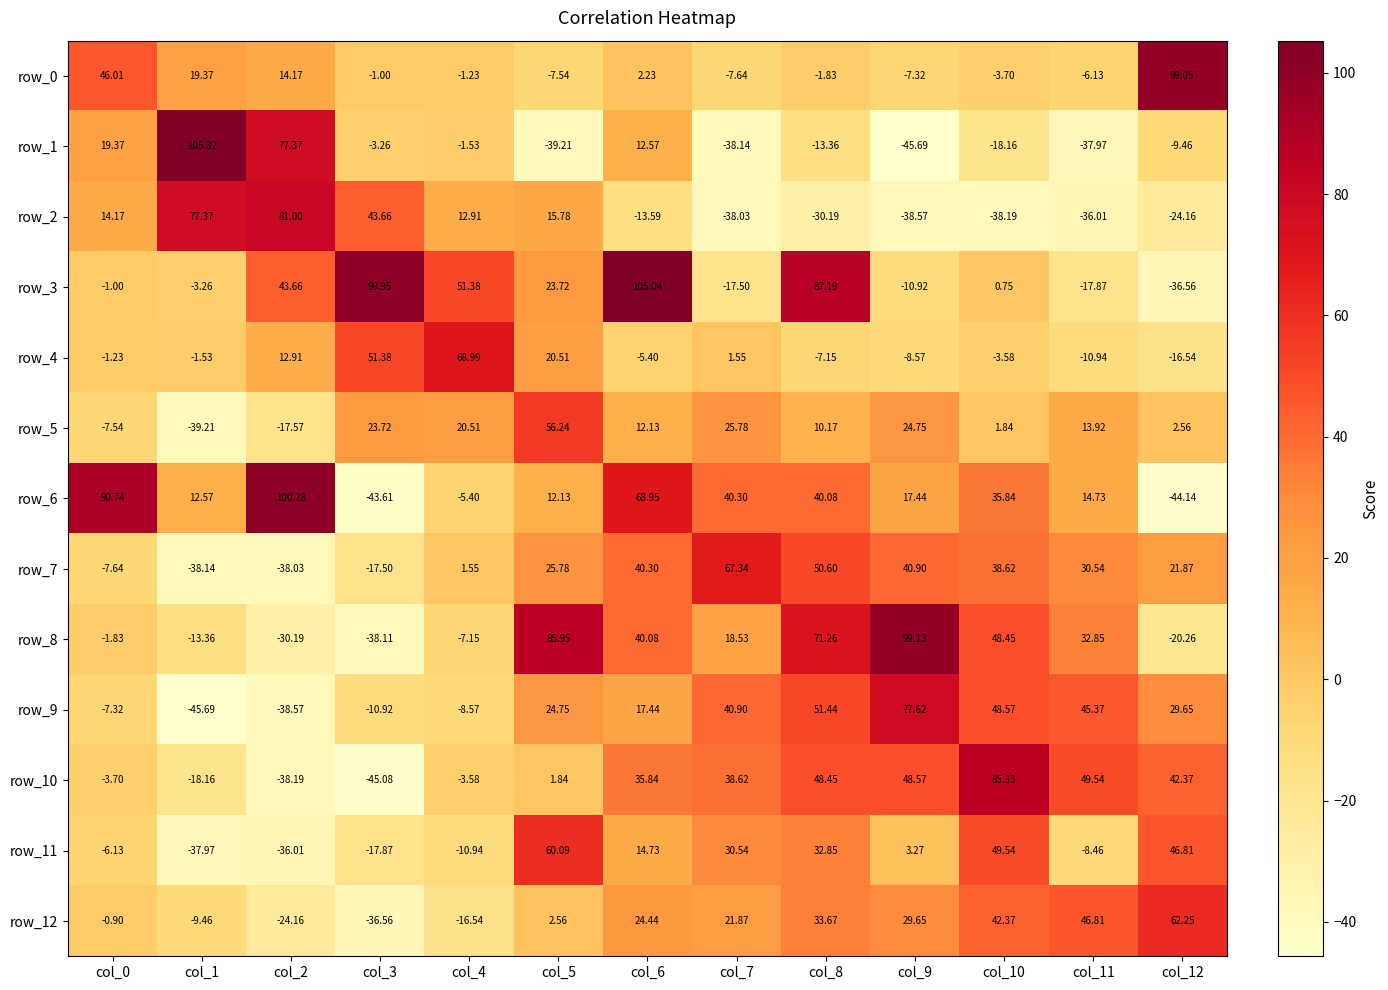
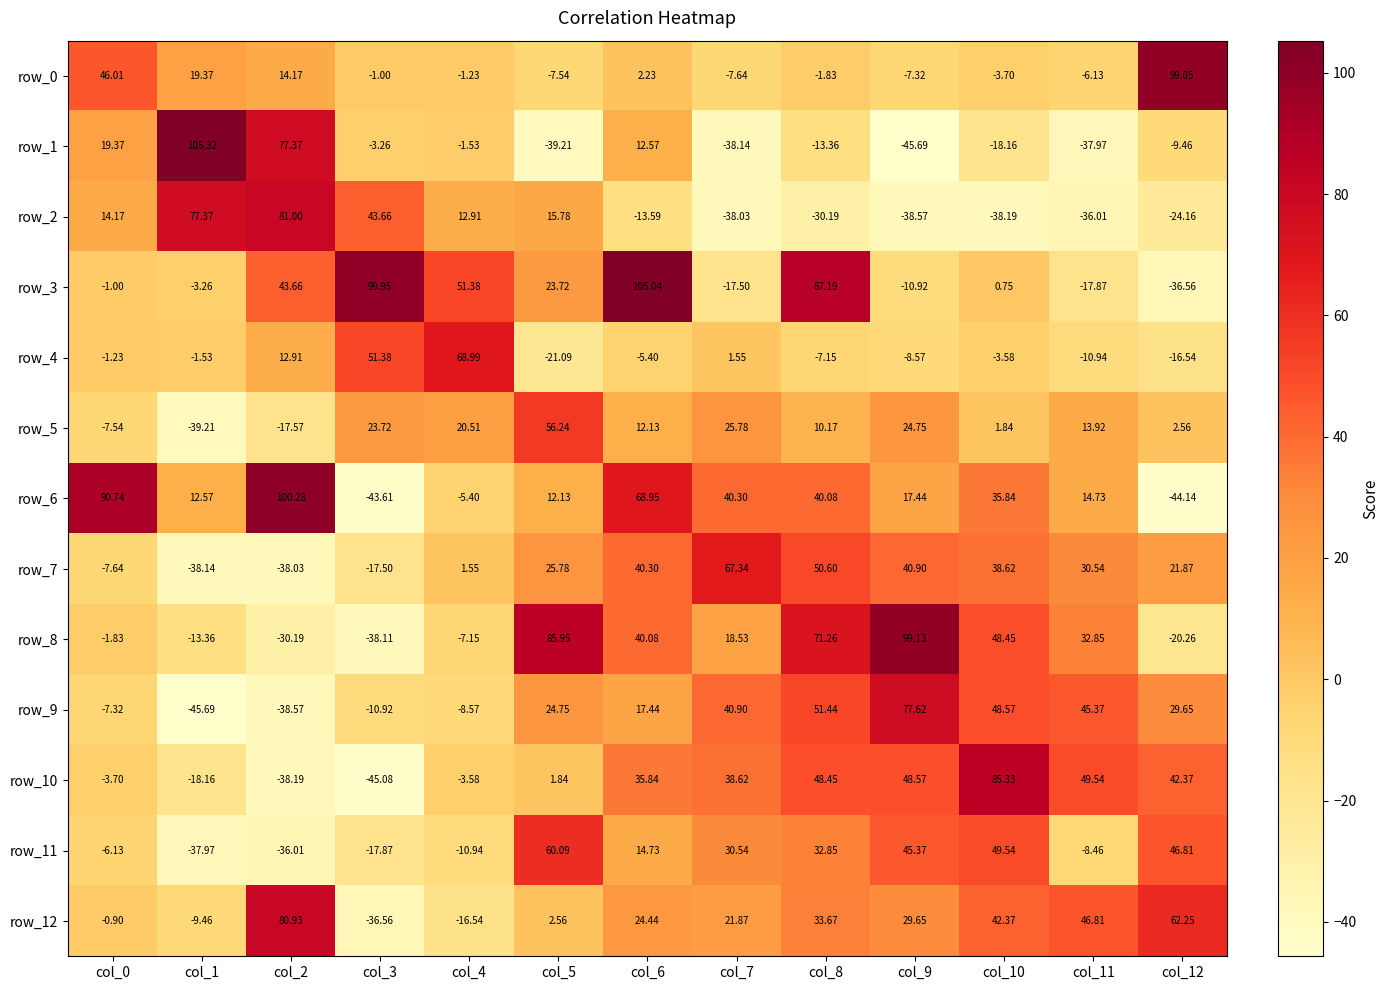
  {
    "row_0": {
      "col_0": 46.01,
      "col_1": 19.37,
      "col_2": 14.17,
      "col_3": -1.00,
      "col_4": -1.23,
      "col_5": -7.54,
      "col_6": 2.23,
      "col_7": -7.64,
      "col_8": -1.83,
      "col_9": -7.32,
      "col_10": -3.70,
      "col_11": -6.13,
      "col_12": 99.05
    },
    "row_1": {
      "col_0": 19.37,
      "col_1": 105.32,
      "col_2": 77.37,
      "col_3": -3.26,
      "col_4": -1.53,
      "col_5": -39.21,
      "col_6": 12.57,
      "col_7": -38.14,
      "col_8": -13.36,
      "col_9": -45.69,
      "col_10": -18.16,
      "col_11": -37.97,
      "col_12": -9.46
    },
    "row_2": {
      "col_0": 14.17,
      "col_1": 77.37,
      "col_2": 81.00,
      "col_3": 43.66,
      "col_4": 12.91,
      "col_5": 15.78,
      "col_6": -13.59,
      "col_7": -38.03,
      "col_8": -30.19,
      "col_9": -38.57,
      "col_10": -38.19,
      "col_11": -36.01,
      "col_12": -24.16
    },
    "row_3": {
      "col_0": -1.00,
      "col_1": -3.26,
      "col_2": 43.66,
      "col_3": 99.95,
      "col_4": 51.38,
      "col_5": 23.72,
      "col_6": 105.04,
      "col_7": -17.50,
      "col_8": 87.19,
      "col_9": -10.92,
      "col_10": 0.75,
      "col_11": -17.87,
      "col_12": -36.56
    },
    "row_4": {
      "col_0": -1.23,
      "col_1": -1.53,
      "col_2": 12.91,
      "col_3": 51.38,
      "col_4": 68.99,
-     "col_5": 20.51,
+     "col_5": -21.09,
      "col_6": -5.40,
      "col_7": 1.55,
      "col_8": -7.15,
      "col_9": -8.57,
      "col_10": -3.58,
      "col_11": -10.94,
      "col_12": -16.54
    },
    "row_5": {
      "col_0": -7.54,
      "col_1": -39.21,
      "col_2": -17.57,
      "col_3": 23.72,
      "col_4": 20.51,
      "col_5": 56.24,
      "col_6": 12.13,
      "col_7": 25.78,
      "col_8": 10.17,
      "col_9": 24.75,
      "col_10": 1.84,
      "col_11": 13.92,
      "col_12": 2.56
    },
    "row_6": {
      "col_0": 90.74,
      "col_1": 12.57,
      "col_2": 100.28,
      "col_3": -43.61,
      "col_4": -5.40,
      "col_5": 12.13,
      "col_6": 68.95,
      "col_7": 40.30,
      "col_8": 40.08,
      "col_9": 17.44,
      "col_10": 35.84,
      "col_11": 14.73,
      "col_12": -44.14
    },
    "row_7": {
      "col_0": -7.64,
      "col_1": -38.14,
      "col_2": -38.03,
      "col_3": -17.50,
      "col_4": 1.55,
      "col_5": 25.78,
      "col_6": 40.30,
      "col_7": 67.34,
      "col_8": 50.60,
      "col_9": 40.90,
      "col_10": 38.62,
      "col_11": 30.54,
      "col_12": 21.87
    },
    "row_8": {
      "col_0": -1.83,
      "col_1": -13.36,
      "col_2": -30.19,
      "col_3": -38.11,
      "col_4": -7.15,
      "col_5": 85.95,
      "col_6": 40.08,
      "col_7": 18.53,
      "col_8": 71.26,
      "col_9": 99.13,
      "col_10": 48.45,
      "col_11": 32.85,
      "col_12": -20.26
    },
    "row_9": {
      "col_0": -7.32,
      "col_1": -45.69,
      "col_2": -38.57,
      "col_3": -10.92,
      "col_4": -8.57,
      "col_5": 24.75,
      "col_6": 17.44,
      "col_7": 40.90,
      "col_8": 51.44,
      "col_9": 77.62,
      "col_10": 48.57,
      "col_11": 45.37,
      "col_12": 29.65
    },
    "row_10": {
      "col_0": -3.70,
      "col_1": -18.16,
      "col_2": -38.19,
      "col_3": -45.08,
      "col_4": -3.58,
      "col_5": 1.84,
      "col_6": 35.84,
      "col_7": 38.62,
      "col_8": 48.45,
      "col_9": 48.57,
      "col_10": 85.33,
      "col_11": 49.54,
      "col_12": 42.37
    },
    "row_11": {
      "col_0": -6.13,
      "col_1": -37.97,
      "col_2": -36.01,
      "col_3": -17.87,
      "col_4": -10.94,
      "col_5": 60.09,
      "col_6": 14.73,
      "col_7": 30.54,
      "col_8": 32.85,
-     "col_9": 3.27,
+     "col_9": 45.37,
      "col_10": 49.54,
      "col_11": -8.46,
      "col_12": 46.81
    },
    "row_12": {
      "col_0": -0.90,
      "col_1": -9.46,
-     "col_2": -24.16,
+     "col_2": 80.93,
      "col_3": -36.56,
      "col_4": -16.54,
      "col_5": 2.56,
      "col_6": 24.44,
      "col_7": 21.87,
      "col_8": 33.67,
      "col_9": 29.65,
      "col_10": 42.37,
      "col_11": 46.81,
      "col_12": 62.25
    }
  }
